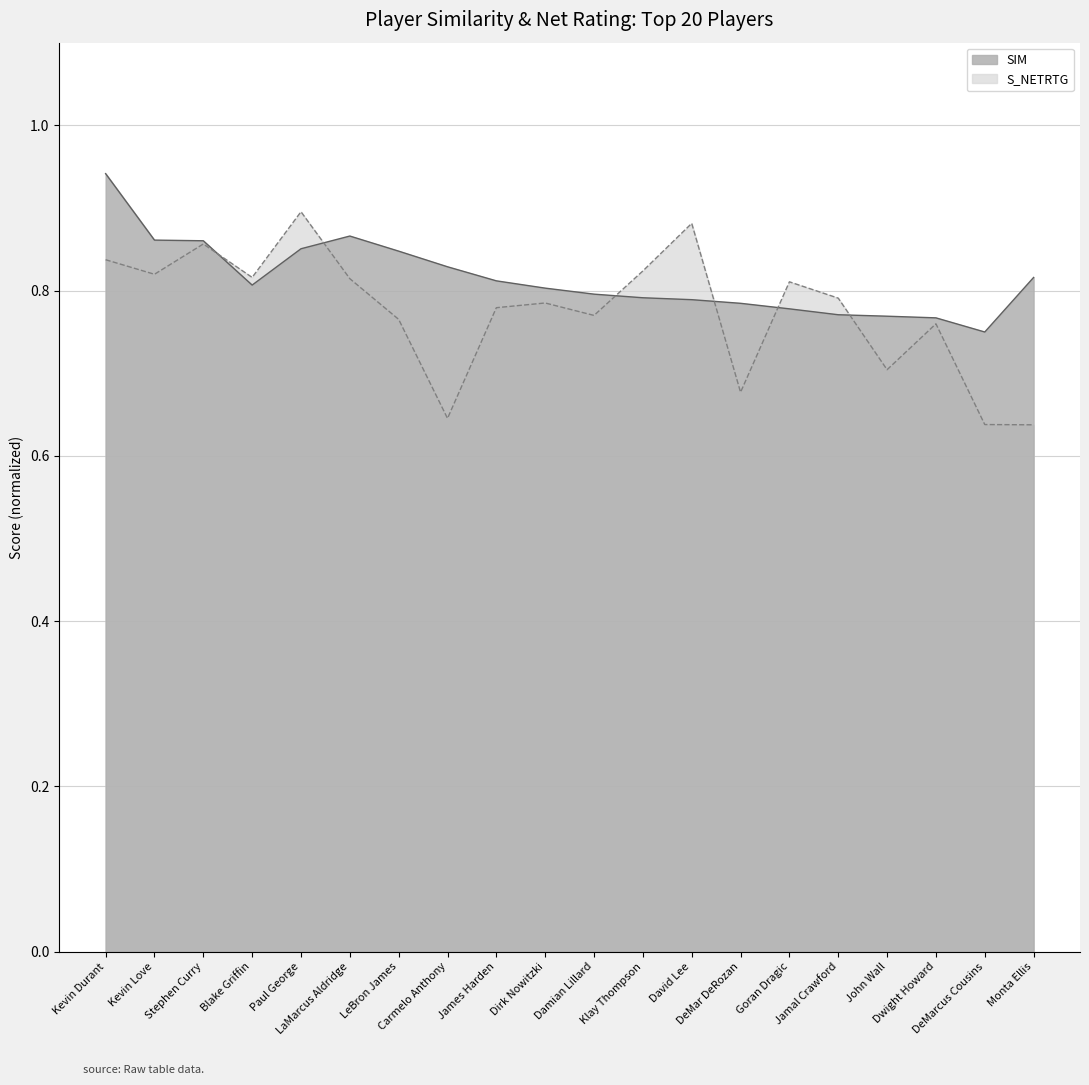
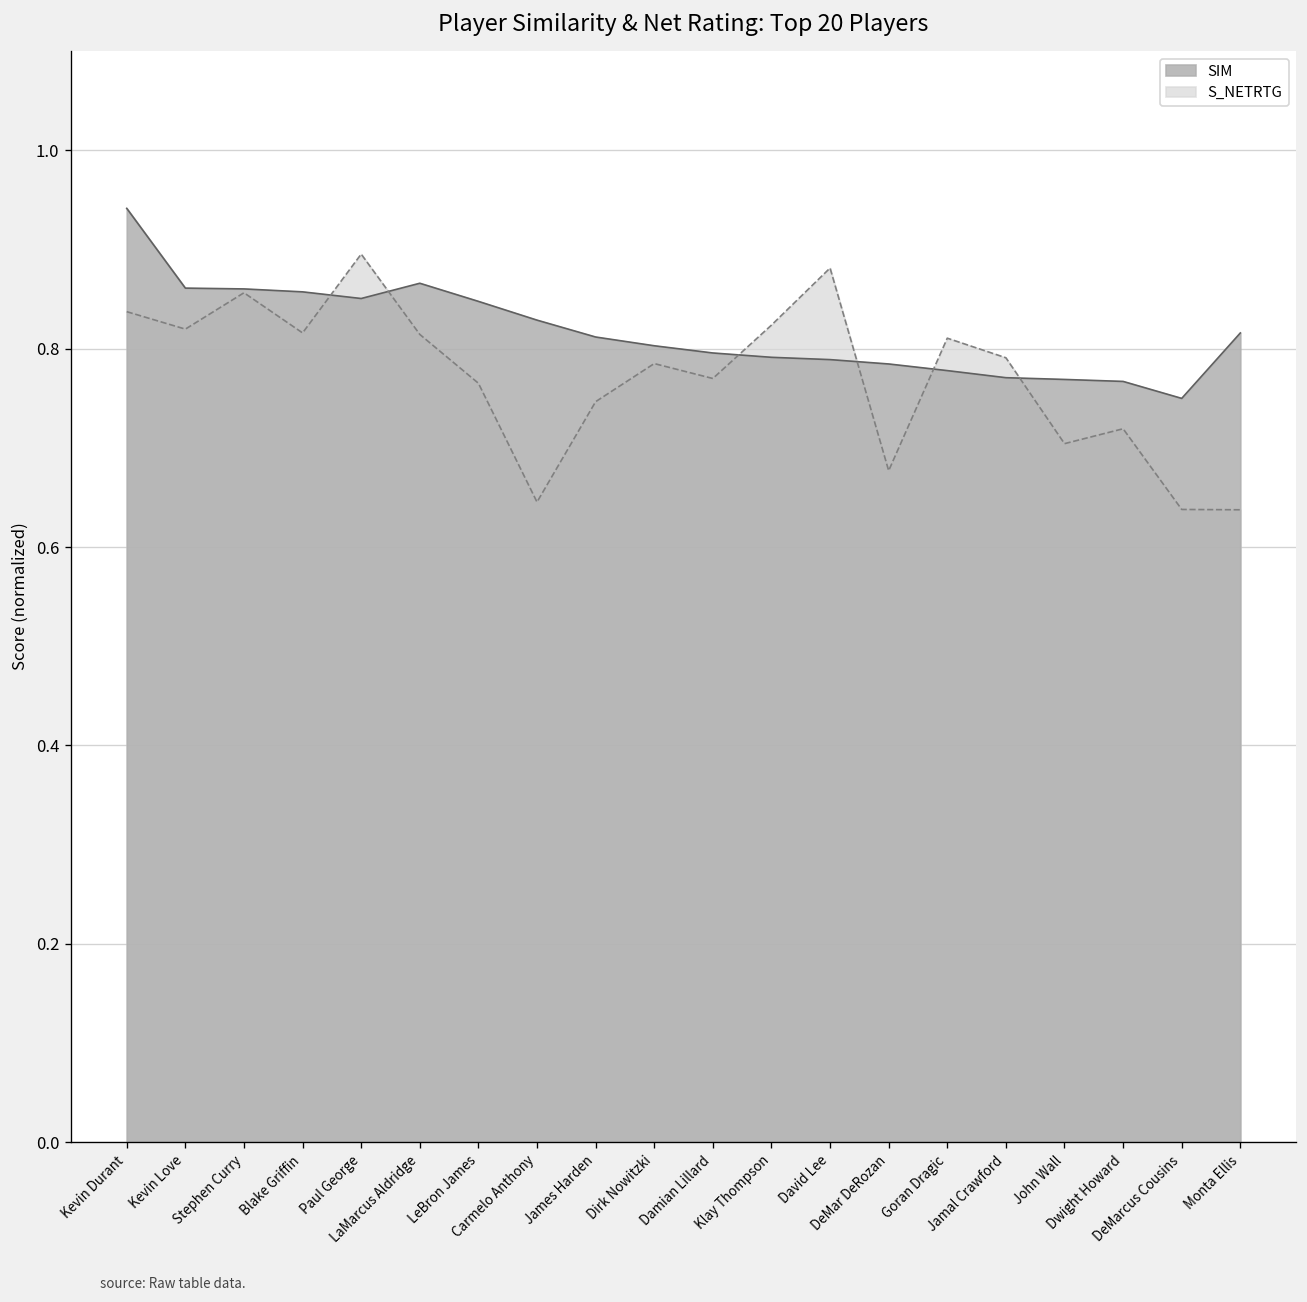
  {
    "SIM": {
      "Kevin Durant": 0.94,
      "Kevin Love": 0.86,
      "Stephen Curry": 0.86,
-     "Blake Griffin": 0.81,
+     "Blake Griffin": 0.86,
      "Paul George": 0.85,
      "LaMarcus Aldridge": 0.87,
      "LeBron James": 0.85,
      "Carmelo Anthony": 0.83,
      "James Harden": 0.81,
      "Dirk Nowitzki": 0.80,
      "Damian Lillard": 0.80,
      "Klay Thompson": 0.79,
      "David Lee": 0.79,
      "DeMar DeRozan": 0.78,
      "Goran Dragic": 0.78,
      "Jamal Crawford": 0.77,
      "John Wall": 0.77,
      "Dwight Howard": 0.77,
      "DeMarcus Cousins": 0.75,
      "Monta Ellis": 0.82
    },
    "S_NETRTG": {
      "Kevin Durant": 0.84,
      "Kevin Love": 0.82,
      "Stephen Curry": 0.86,
      "Blake Griffin": 0.82,
      "Paul George": 0.90,
      "LaMarcus Aldridge": 0.81,
      "LeBron James": 0.77,
      "Carmelo Anthony": 0.65,
-     "James Harden": 0.78,
+     "James Harden": 0.75,
      "Dirk Nowitzki": 0.78,
      "Damian Lillard": 0.77,
      "Klay Thompson": 0.82,
      "David Lee": 0.88,
      "DeMar DeRozan": 0.68,
      "Goran Dragic": 0.81,
      "Jamal Crawford": 0.79,
      "John Wall": 0.70,
-     "Dwight Howard": 0.76,
+     "Dwight Howard": 0.72,
      "DeMarcus Cousins": 0.64,
      "Monta Ellis": 0.64
    }
  }
